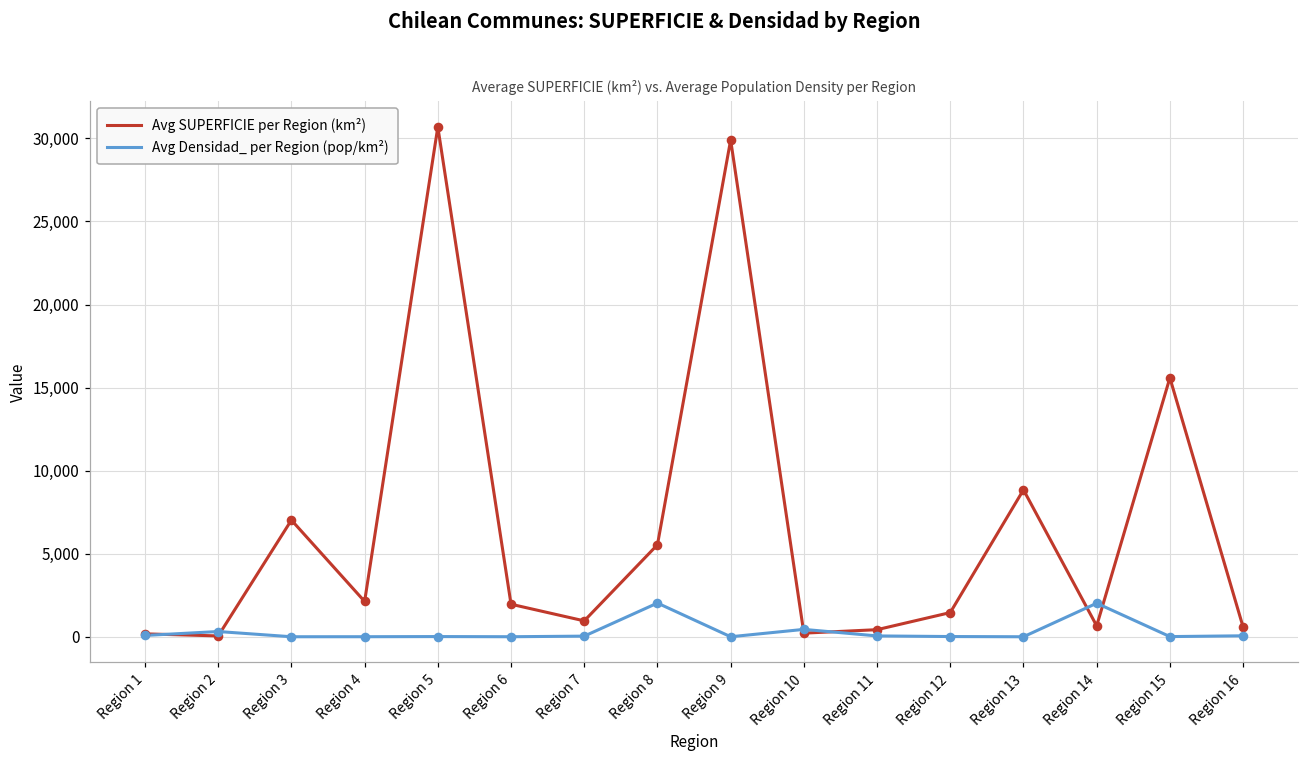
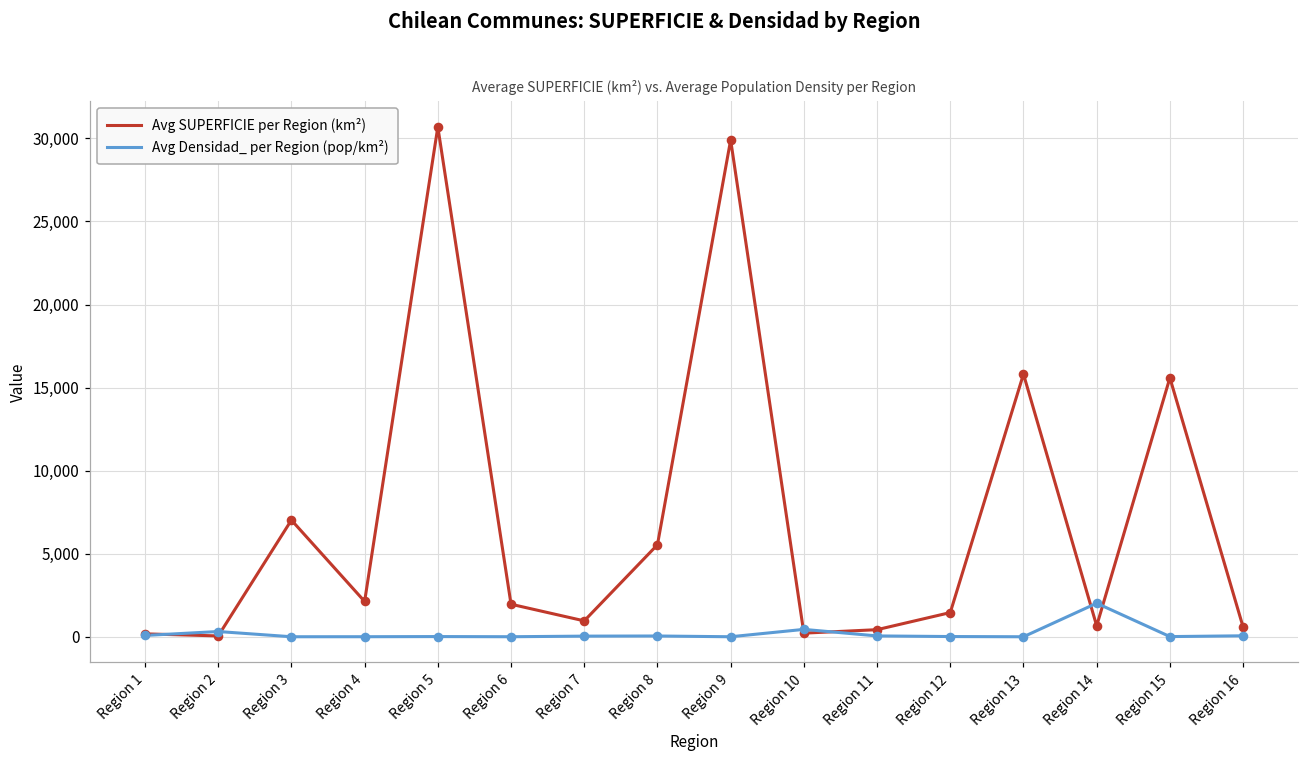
  {
    "Avg SUPERFICIE per Region (km²)": {
      "Region 2": "100",
      "Region 3": "7,000",
      "Region 4": "2,100",
      "Region 5": "30,700",
      "Region 6": "2,000",
      "Region 7": "1,000",
      "Region 8": "5,500",
      "Region 9": "29,900",
      "Region 10": "200",
      "Region 11": "400",
      "Region 12": "1,500",
-     "Region 13": "8,800",
+     "Region 13": "15,800",
      "Region 14": "700",
      "Region 15": "15,600",
      "Region 16": "600"
    },
    "Avg Densidad_ per Region (pop/km²)": {
      "Region 2": "300",
      "Region 3": "0",
      "Region 4": "0",
      "Region 5": "0",
      "Region 6": "0",
      "Region 7": "0",
-     "Region 8": "2,000",
+     "Region 8": "0",
      "Region 9": "0",
      "Region 10": "400",
      "Region 11": "100",
      "Region 12": "0",
      "Region 13": "0",
      "Region 14": "2,000",
      "Region 15": "0",
      "Region 16": "100"
    }
  }
